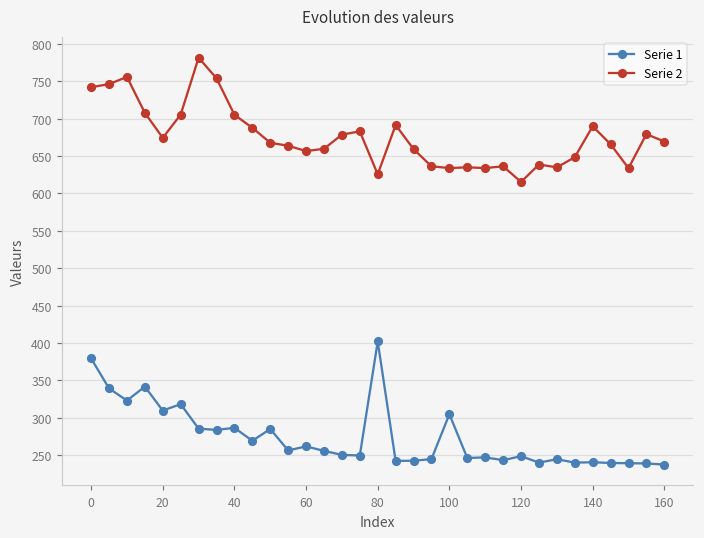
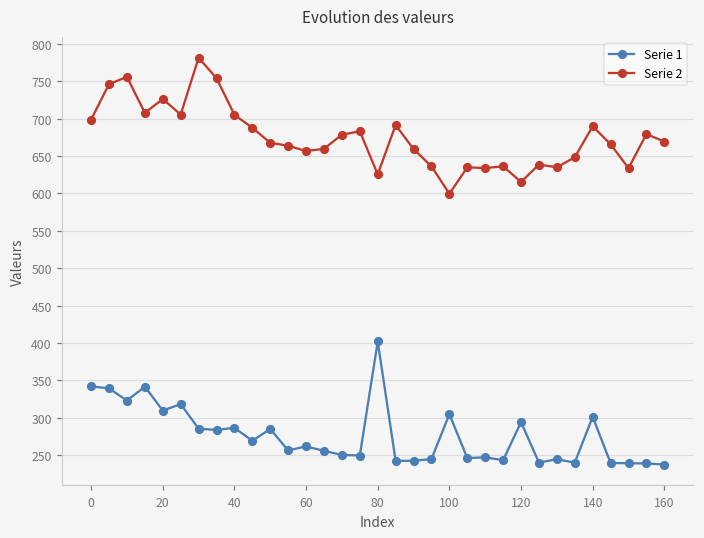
  {
    "Serie 1": {
-     "0": 380,
+     "0": 340,
      "20": 310,
      "40": 290,
      "60": 260,
      "80": 400,
      "100": 300,
-     "120": 250,
-     "140": 240,
+     "120": 290,
+     "140": 300,
      "160": 240
    },
    "Serie 2": {
-     "0": 740,
-     "20": 670,
+     "0": 700,
+     "20": 730,
      "40": 710,
      "60": 660,
      "80": 630,
-     "100": 630,
+     "100": 600,
      "120": 620,
      "140": 690,
      "160": 670
    }
  }
